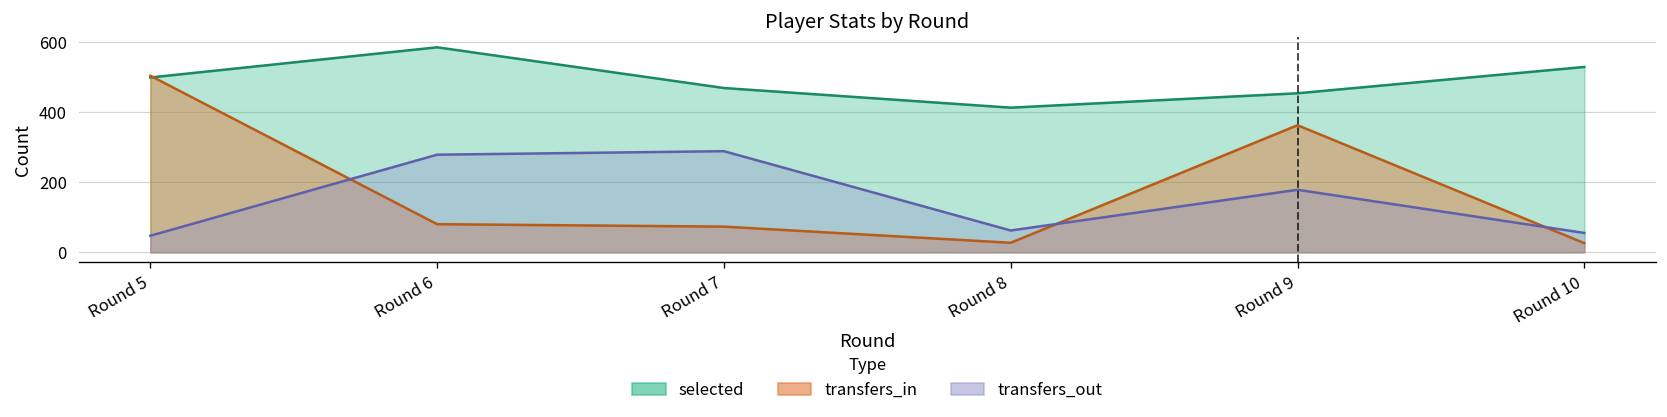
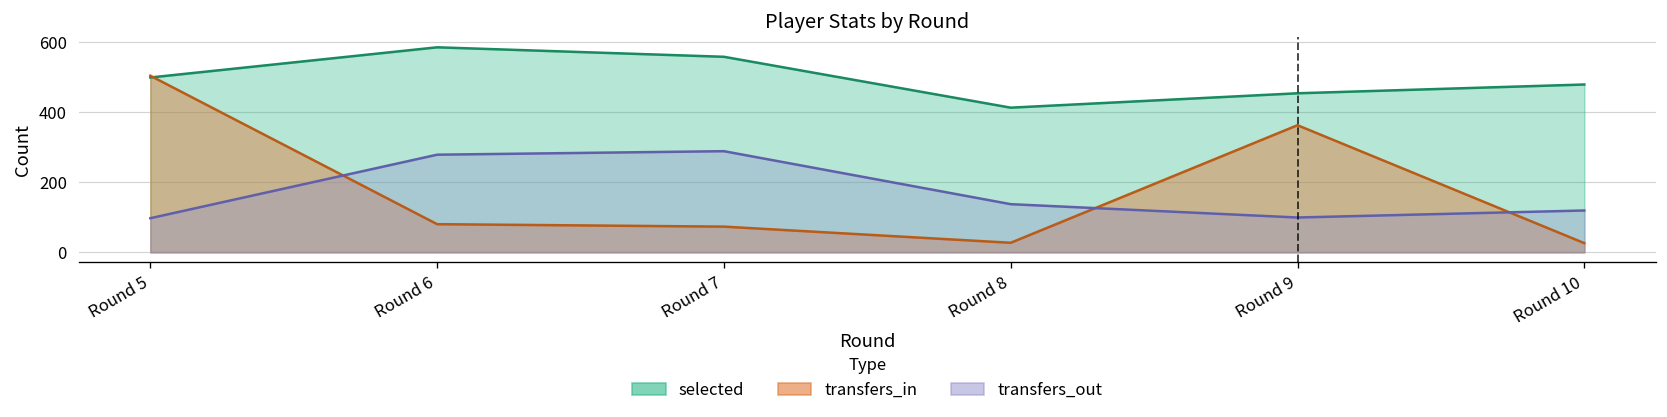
  {
    "selected": {
      "Round 6": 580,
-     "Round 7": 470,
+     "Round 7": 560,
      "Round 8": 410,
      "Round 9": 450,
-     "Round 10": 530
+     "Round 10": 480
    },
    "transfers_in": {
      "Round 6": 80,
      "Round 7": 70,
      "Round 8": 30,
      "Round 9": 360,
      "Round 10": 30
    },
    "transfers_out": {
-     "Round 5": 50,
+     "Round 5": 100,
      "Round 6": 280,
      "Round 7": 290,
-     "Round 8": 60,
-     "Round 9": 180,
-     "Round 10": 60
+     "Round 8": 140,
+     "Round 9": 100,
+     "Round 10": 120
    }
  }
